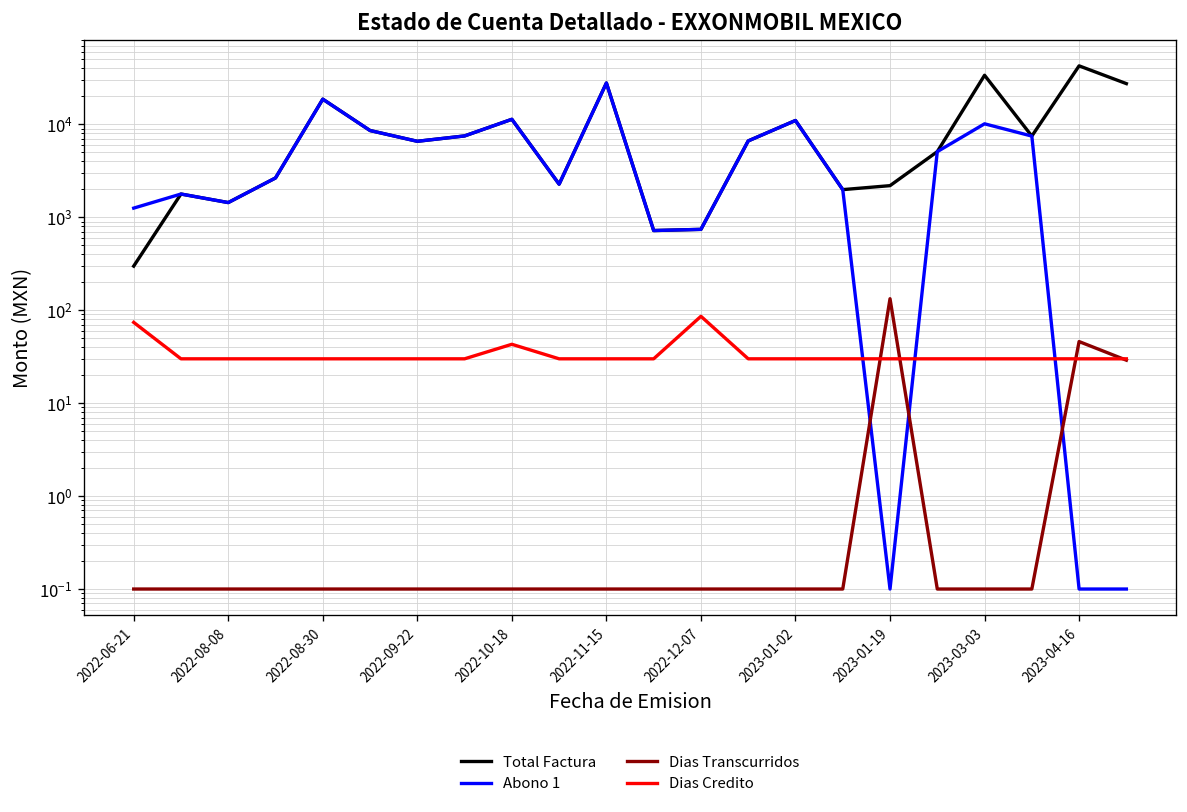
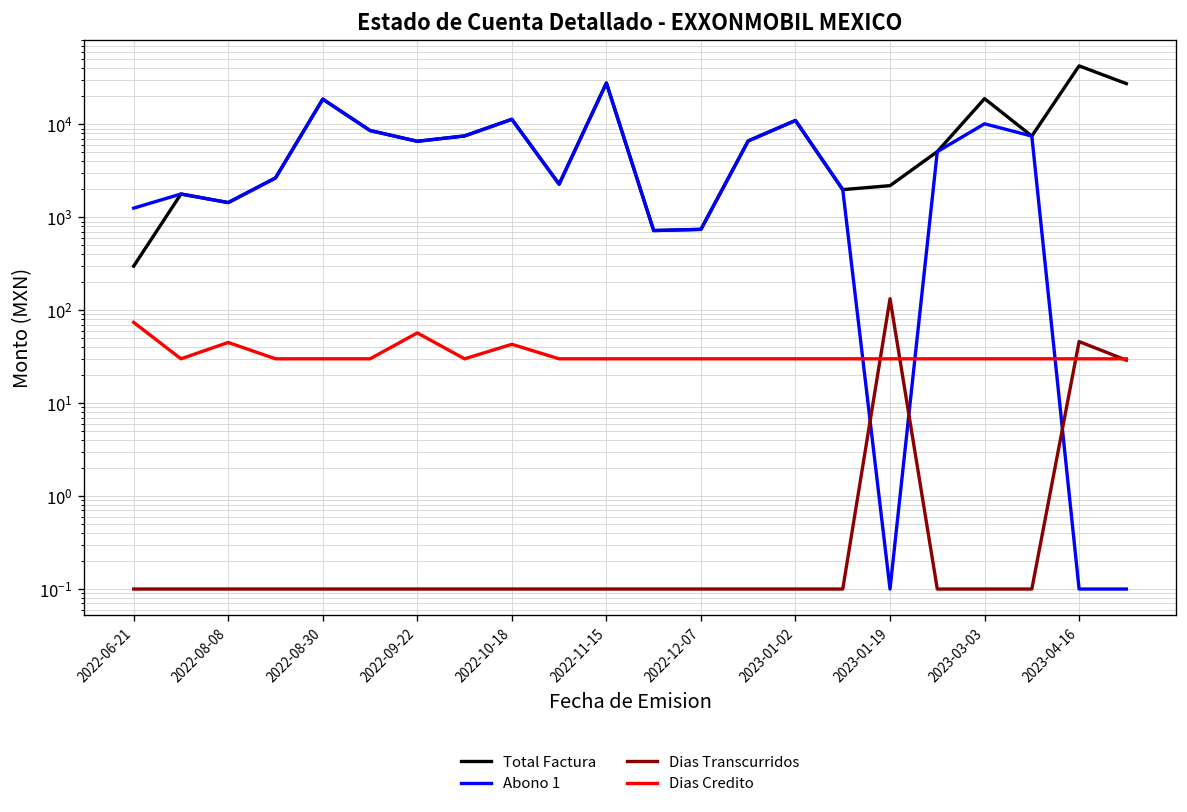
  {
    "Total Factura": {
      "2022-06-21": 300,
-     "2023-03-03": 30000,
+     "2023-03-03": 19000,
      "2023-04-16": 40000
    },
    "Abono 1": {
      "2022-06-21": 1300,
      "2023-03-03": 10000,
      "2023-04-16": 0.10
    },
    "Dias Transcurridos": {
      "2022-06-21": 0.10,
      "2022-08-08": 0.10,
      "2022-08-30": 0.10,
      "2022-09-22": 0.10,
      "2022-10-18": 0.10,
      "2022-12-07": 0.10,
      "2023-01-02": 0.10,
      "2023-03-03": 0.10,
      "2023-04-16": 50
    },
    "Dias Credito": {
      "2022-06-21": 70,
-     "2022-08-08": 30,
+     "2022-08-08": 50,
      "2022-08-30": 30,
-     "2022-09-22": 30,
+     "2022-09-22": 60,
      "2022-10-18": 40,
-     "2022-12-07": 90,
+     "2022-12-07": 30,
      "2023-01-02": 30,
      "2023-03-03": 30,
      "2023-04-16": 30
    }
  }
